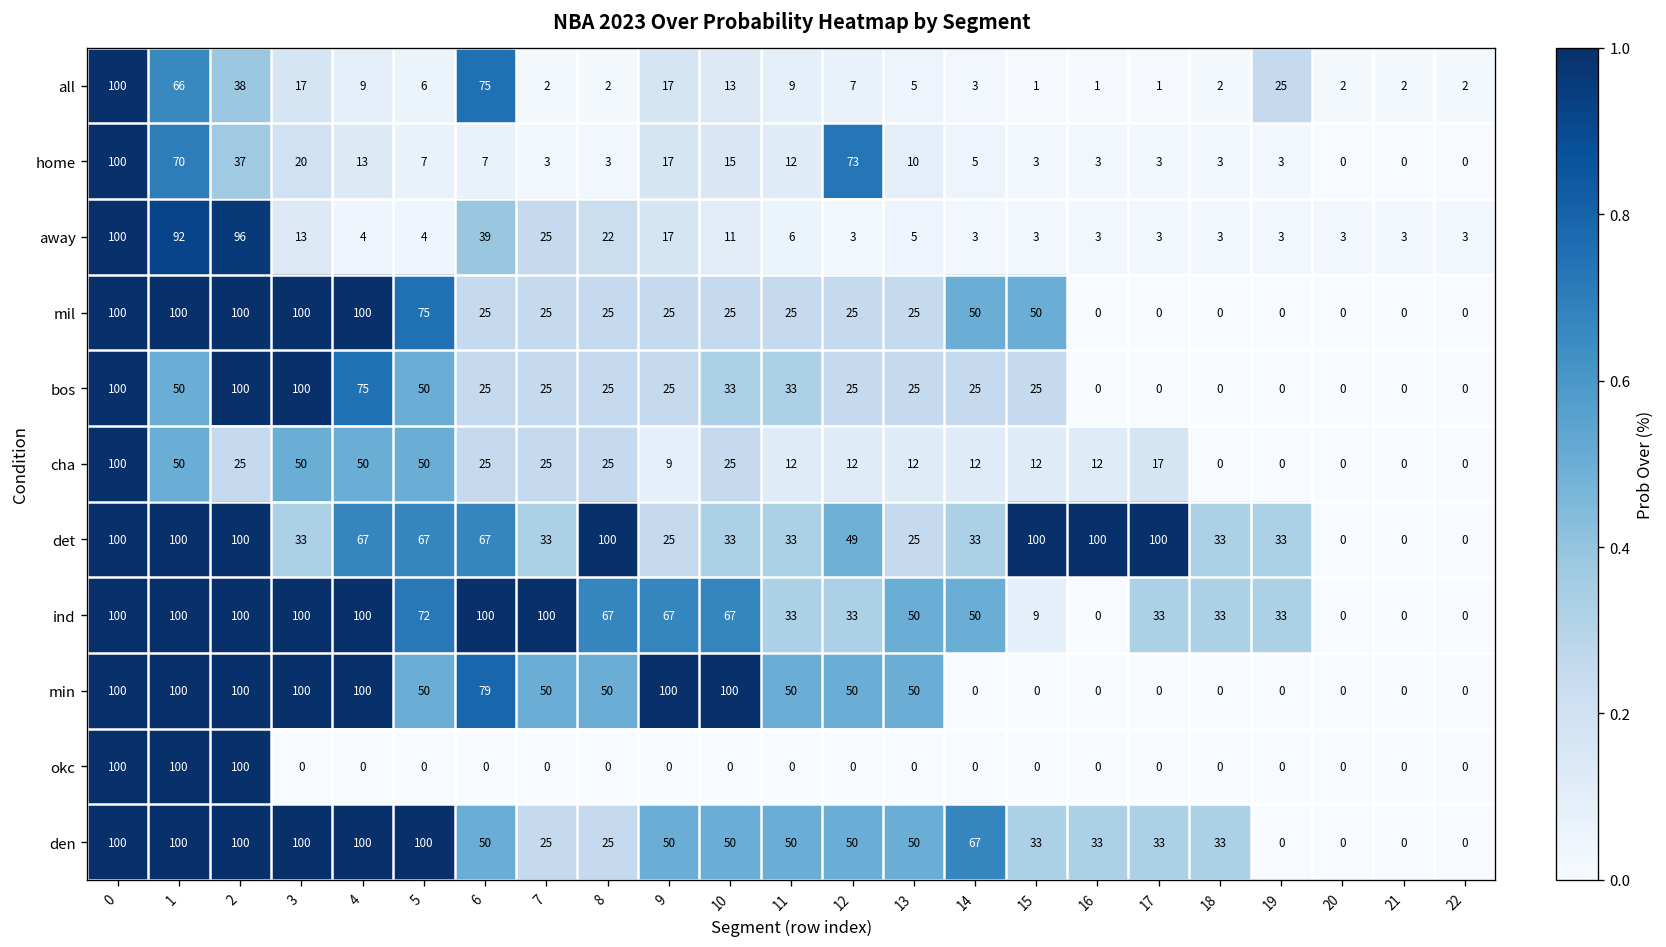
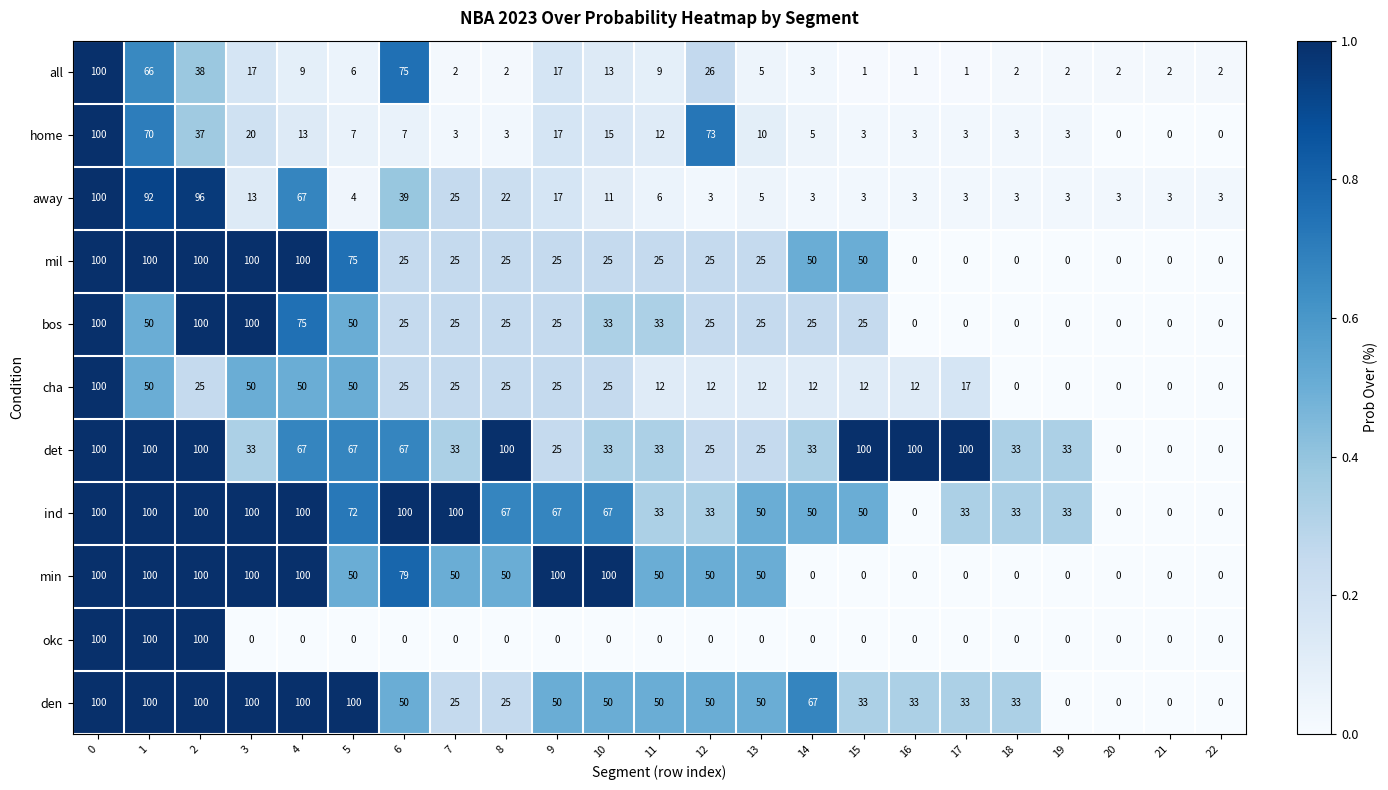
  {
    "all": {
      "0": 100,
      "1": 66,
      "2": 38,
      "3": 17,
      "4": 9,
      "5": 6,
      "6": 75,
      "7": 2,
      "8": 2,
      "9": 17,
      "10": 13,
      "11": 9,
-     "12": 7,
+     "12": 26,
      "13": 5,
      "14": 3,
      "15": 1,
      "16": 1,
      "17": 1,
      "18": 2,
-     "19": 25,
+     "19": 2,
      "20": 2,
      "21": 2,
      "22": 2
    },
    "away": {
      "0": 100,
      "1": 92,
      "2": 96,
      "3": 13,
-     "4": 4,
+     "4": 67,
      "5": 4,
      "6": 39,
      "7": 25,
      "8": 22,
      "9": 17,
      "10": 11,
      "11": 6,
      "12": 3,
      "13": 5,
      "14": 3,
      "15": 3,
      "16": 3,
      "17": 3,
      "18": 3,
      "19": 3,
      "20": 3,
      "21": 3,
      "22": 3
    },
    "cha": {
      "0": 100,
      "1": 50,
      "2": 25,
      "3": 50,
      "4": 50,
      "5": 50,
      "6": 25,
      "7": 25,
      "8": 25,
-     "9": 9,
+     "9": 25,
      "10": 25,
      "11": 12,
      "12": 12,
      "13": 12,
      "14": 12,
      "15": 12,
      "16": 12,
      "17": 17,
      "18": 0,
      "19": 0,
      "20": 0,
      "21": 0,
      "22": 0
    },
    "det": {
      "0": 100,
      "1": 100,
      "2": 100,
      "3": 33,
      "4": 67,
      "5": 67,
      "6": 67,
      "7": 33,
      "8": 100,
      "9": 25,
      "10": 33,
      "11": 33,
-     "12": 49,
+     "12": 25,
      "13": 25,
      "14": 33,
      "15": 100,
      "16": 100,
      "17": 100,
      "18": 33,
      "19": 33,
      "20": 0,
      "21": 0,
      "22": 0
    },
    "ind": {
      "0": 100,
      "1": 100,
      "2": 100,
      "3": 100,
      "4": 100,
      "5": 72,
      "6": 100,
      "7": 100,
      "8": 67,
      "9": 67,
      "10": 67,
      "11": 33,
      "12": 33,
      "13": 50,
      "14": 50,
-     "15": 9,
+     "15": 50,
      "16": 0,
      "17": 33,
      "18": 33,
      "19": 33,
      "20": 0,
      "21": 0,
      "22": 0
    }
  }
